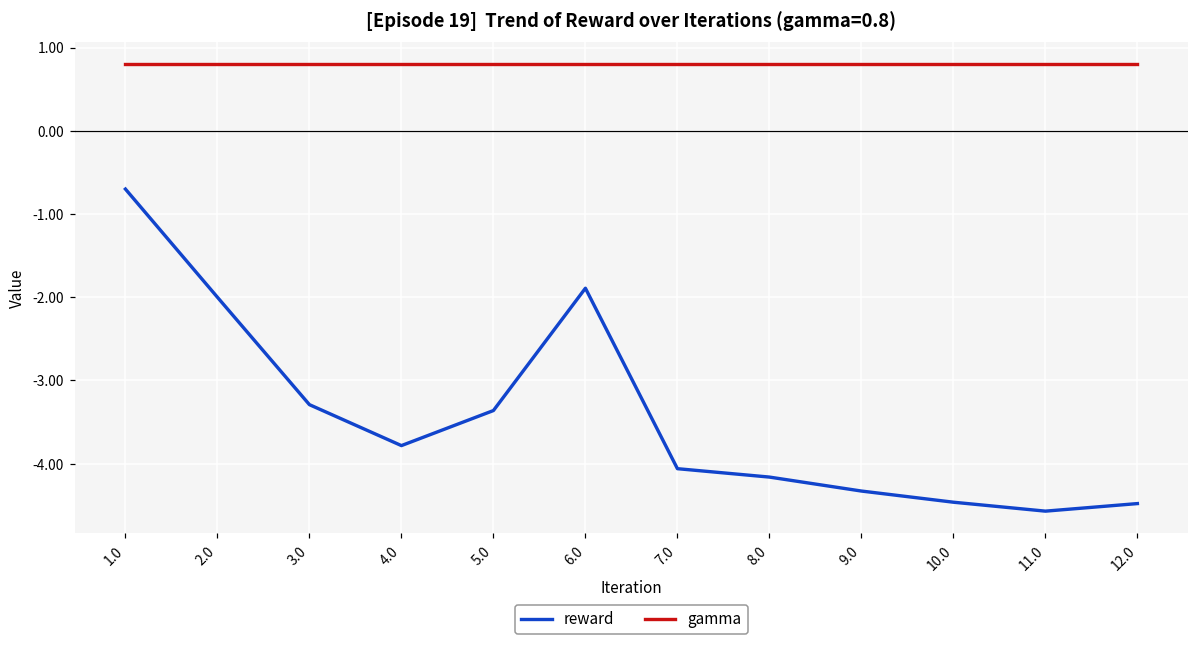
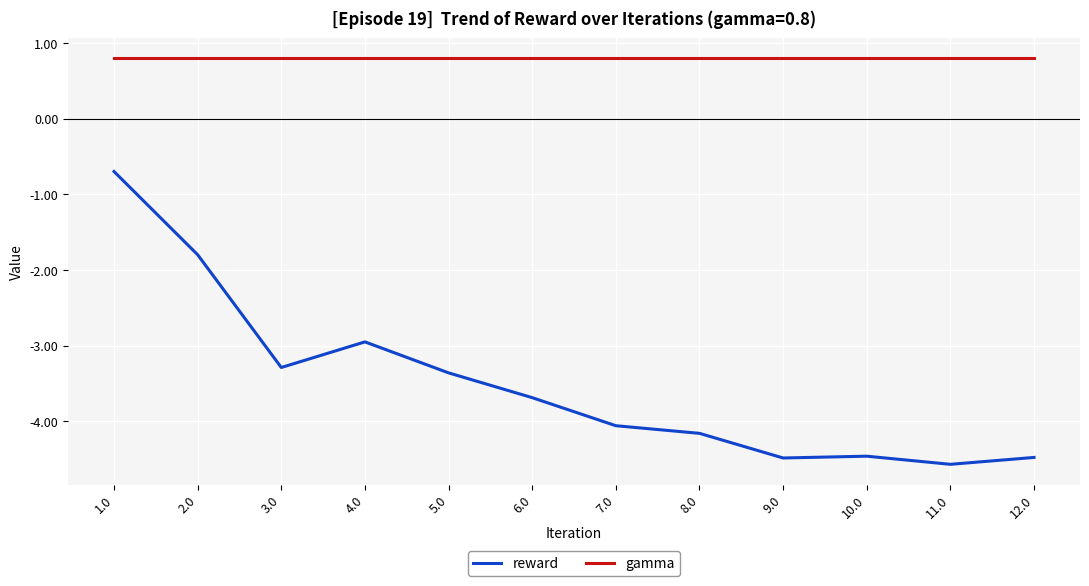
  {
    "reward": {
      "1.0": -0.7,
-     "2.0": -2.0,
+     "2.0": -1.8,
      "3.0": -3.3,
-     "4.0": -3.8,
+     "4.0": -3.0,
      "5.0": -3.4,
-     "6.0": -1.9,
+     "6.0": -3.7,
      "7.0": -4.1,
      "8.0": -4.2,
-     "9.0": -4.3,
+     "9.0": -4.5,
      "10.0": -4.5,
      "11.0": -4.6,
      "12.0": -4.5
    },
    "gamma": {
      "1.0": 0.8,
      "2.0": 0.8,
      "3.0": 0.8,
      "4.0": 0.8,
      "5.0": 0.8,
      "6.0": 0.8,
      "7.0": 0.8,
      "8.0": 0.8,
      "9.0": 0.8,
      "10.0": 0.8,
      "11.0": 0.8,
      "12.0": 0.8
    }
  }
